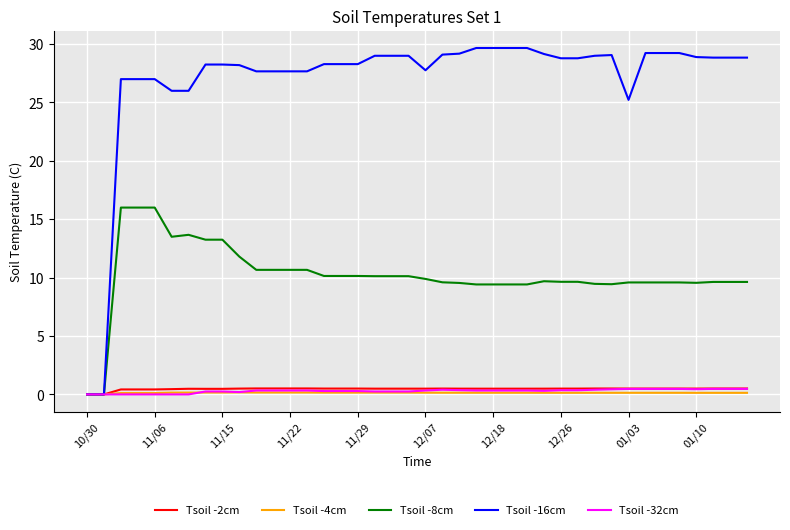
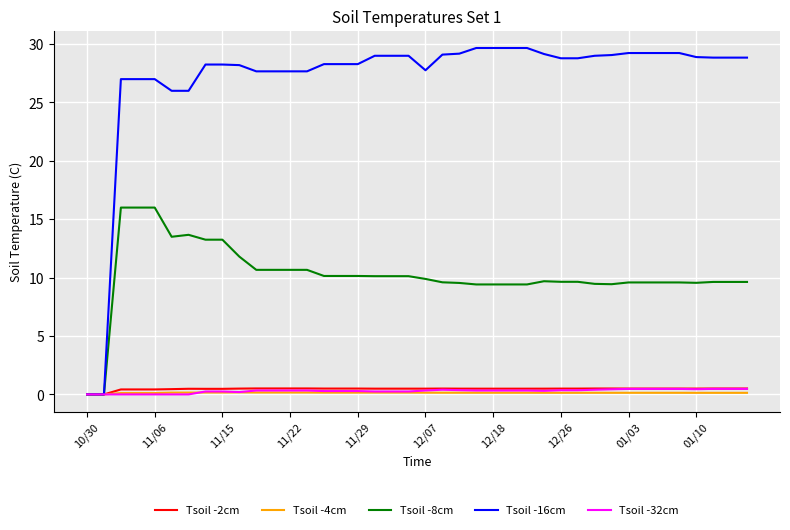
  {
    "Tsoil -2cm": {
      "11/06": 0.4,
      "11/15": 0.5
    },
    "Tsoil -4cm": {
      "12/26": 0.1,
      "01/03": 0.1,
      "01/10": 0.1
    },
    "Tsoil -8cm": {
      "11/06": 16.0,
      "11/15": 13.3,
      "11/22": 10.7,
      "11/29": 10.1,
      "12/07": 9.9,
      "12/18": 9.4,
      "12/26": 9.6,
      "01/03": 9.6,
      "01/10": 9.6
    },
    "Tsoil -16cm": {
      "11/06": 27.0,
      "11/15": 28.3,
      "11/22": 27.7,
      "11/29": 28.3,
      "12/07": 27.8,
      "12/18": 29.7,
      "12/26": 28.8,
-     "01/03": 25.2,
+     "01/03": 29.2,
      "01/10": 28.9
    }
  }
